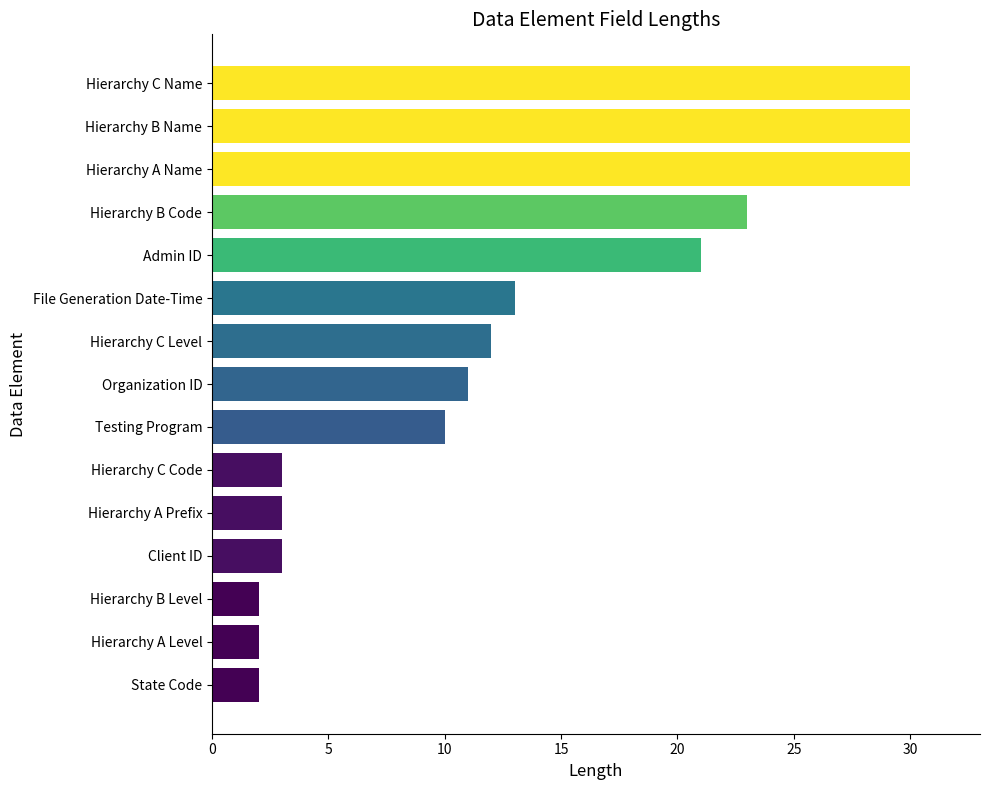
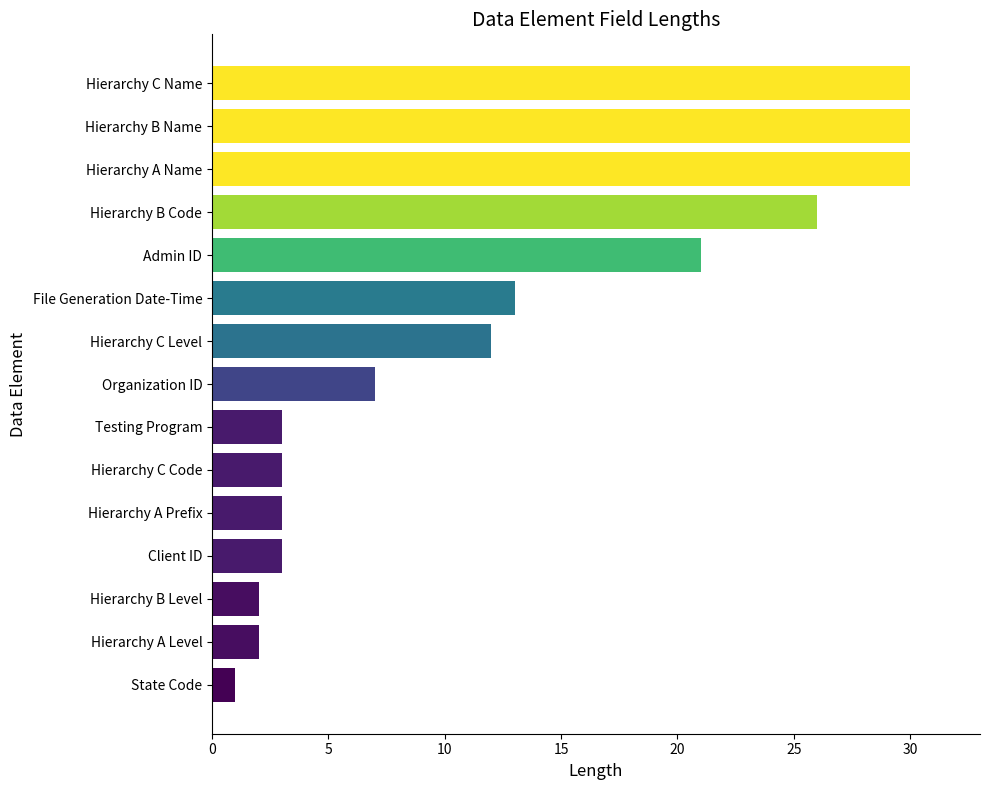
  {
    "Hierarchy C Name": 30,
    "Hierarchy B Name": 30,
    "Hierarchy A Name": 30,
-   "Hierarchy B Code": 23,
+   "Hierarchy B Code": 26,
    "Admin ID": 21,
    "File Generation Date-Time": 13,
    "Hierarchy C Level": 12,
-   "Organization ID": 11,
-   "Testing Program": 10,
+   "Organization ID": 7,
+   "Testing Program": 3,
    "Hierarchy C Code": 3,
    "Hierarchy A Prefix": 3,
    "Client ID": 3,
    "Hierarchy B Level": 2,
    "Hierarchy A Level": 2,
-   "State Code": 2
+   "State Code": 1
  }
